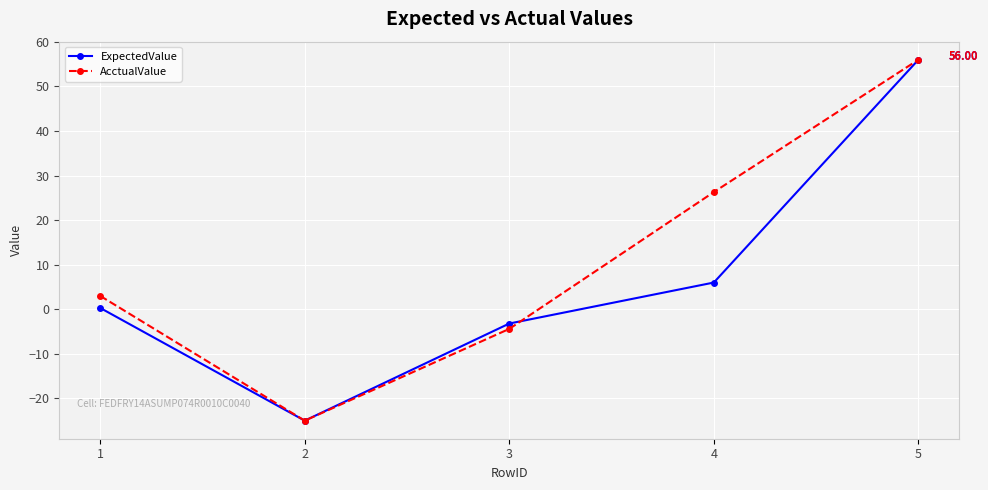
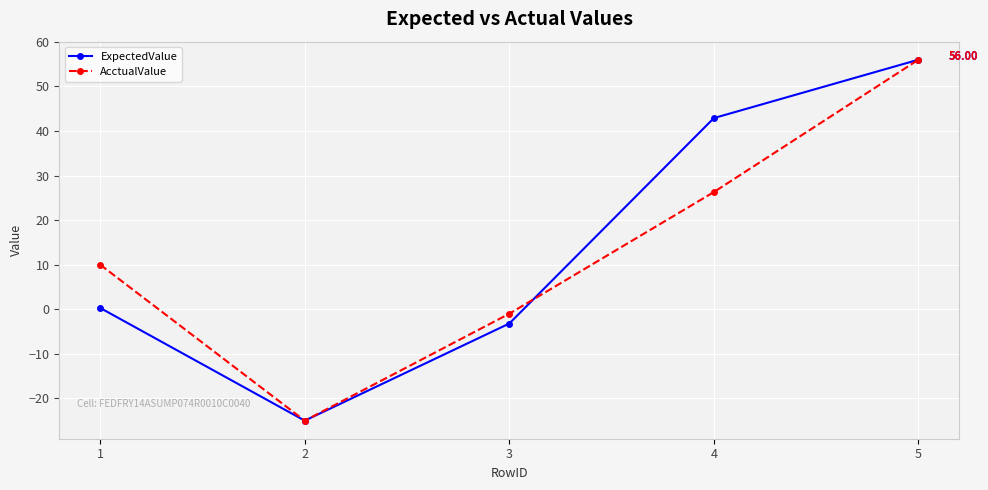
  {
    "ExpectedValue": {
      "1": 0,
      "3": -3,
-     "4": 6
+     "4": 43
    },
    "AcctualValue": {
-     "1": 3,
-     "3": -4,
+     "1": 10,
+     "3": -1,
      "4": 26
    }
  }
